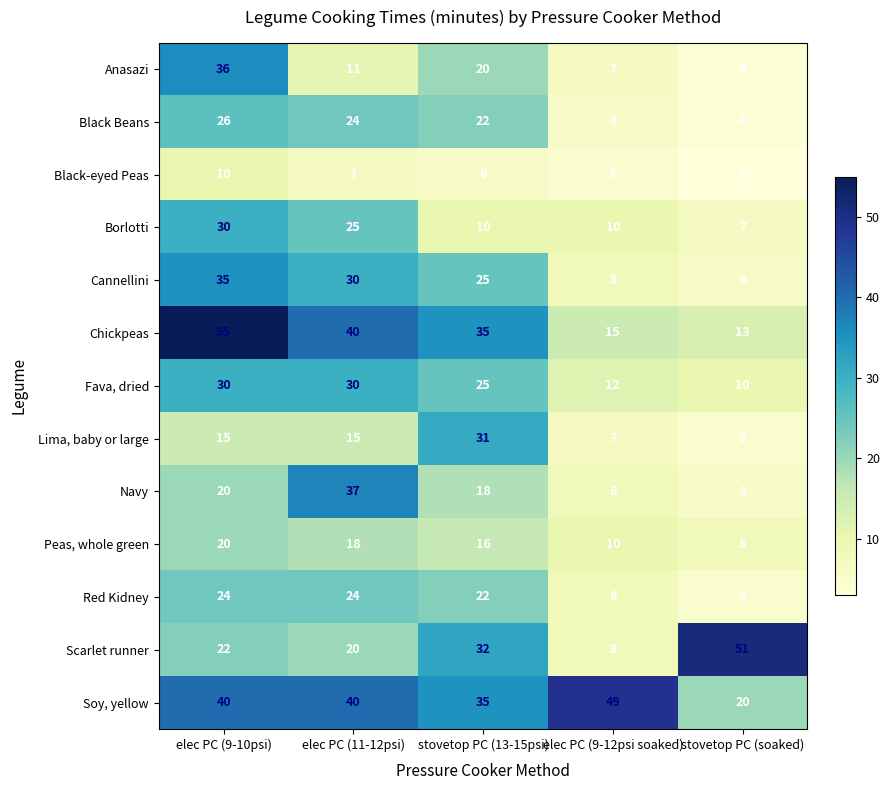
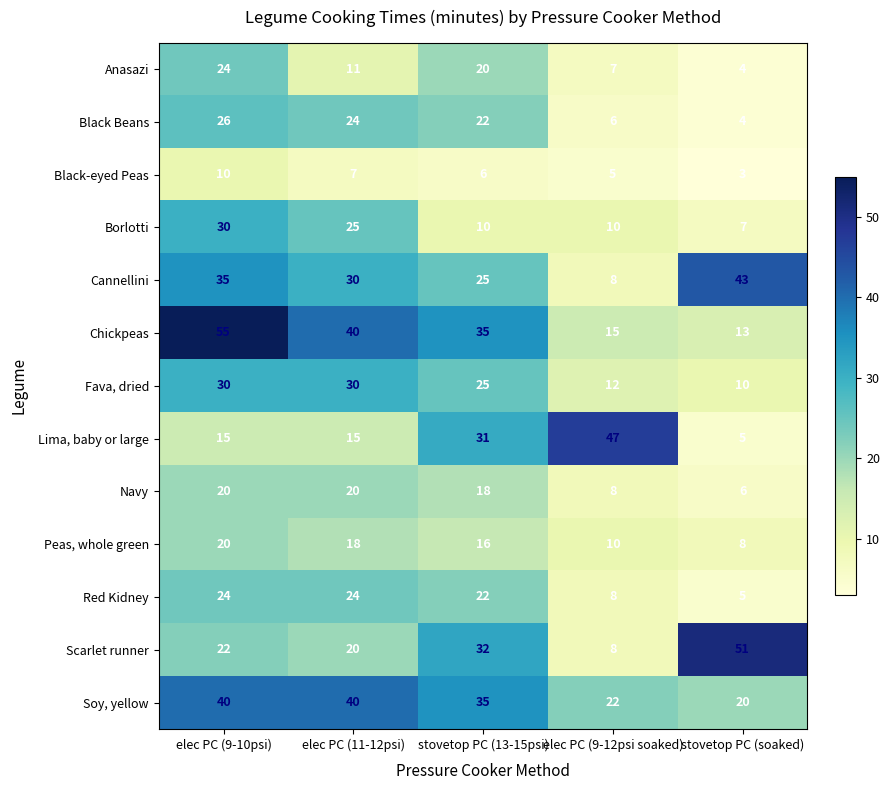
  {
    "Anasazi": {
-     "elec PC (9-10psi)": 36,
+     "elec PC (9-10psi)": 24,
      "elec PC (11-12psi)": 11,
      "stovetop PC (13-15psi)": 20,
      "elec PC (9-12psi soaked)": 7
    },
    "Black Beans": {
      "elec PC (9-10psi)": 26,
      "elec PC (11-12psi)": 24,
      "stovetop PC (13-15psi)": 22,
      "elec PC (9-12psi soaked)": 6
    },
    "Black-eyed Peas": {
      "elec PC (9-10psi)": 10,
      "elec PC (11-12psi)": 7,
      "stovetop PC (13-15psi)": 6,
      "elec PC (9-12psi soaked)": 5
    },
    "Borlotti": {
      "elec PC (9-10psi)": 30,
      "elec PC (11-12psi)": 25,
      "stovetop PC (13-15psi)": 10,
      "elec PC (9-12psi soaked)": 10,
      "stovetop PC (soaked)": 7
    },
    "Cannellini": {
      "elec PC (9-10psi)": 35,
      "elec PC (11-12psi)": 30,
      "stovetop PC (13-15psi)": 25,
      "elec PC (9-12psi soaked)": 8,
-     "stovetop PC (soaked)": 6
+     "stovetop PC (soaked)": 43
    },
    "Chickpeas": {
      "elec PC (11-12psi)": 40,
      "stovetop PC (13-15psi)": 35,
      "elec PC (9-12psi soaked)": 15,
      "stovetop PC (soaked)": 13
    },
    "Fava, dried": {
      "elec PC (9-10psi)": 30,
      "elec PC (11-12psi)": 30,
      "stovetop PC (13-15psi)": 25,
      "elec PC (9-12psi soaked)": 12,
      "stovetop PC (soaked)": 10
    },
    "Lima, baby or large": {
      "elec PC (9-10psi)": 15,
      "elec PC (11-12psi)": 15,
      "stovetop PC (13-15psi)": 31,
-     "elec PC (9-12psi soaked)": 7,
+     "elec PC (9-12psi soaked)": 47,
      "stovetop PC (soaked)": 5
    },
    "Navy": {
      "elec PC (9-10psi)": 20,
-     "elec PC (11-12psi)": 37,
+     "elec PC (11-12psi)": 20,
      "stovetop PC (13-15psi)": 18,
      "elec PC (9-12psi soaked)": 8,
      "stovetop PC (soaked)": 6
    },
    "Peas, whole green": {
      "elec PC (9-10psi)": 20,
      "elec PC (11-12psi)": 18,
      "stovetop PC (13-15psi)": 16,
      "elec PC (9-12psi soaked)": 10,
      "stovetop PC (soaked)": 8
    },
    "Red Kidney": {
      "elec PC (9-10psi)": 24,
      "elec PC (11-12psi)": 24,
      "stovetop PC (13-15psi)": 22,
      "elec PC (9-12psi soaked)": 8,
      "stovetop PC (soaked)": 5
    },
    "Scarlet runner": {
      "elec PC (9-10psi)": 22,
      "elec PC (11-12psi)": 20,
      "stovetop PC (13-15psi)": 32,
      "elec PC (9-12psi soaked)": 8
    },
    "Soy, yellow": {
      "elec PC (9-10psi)": 40,
      "elec PC (11-12psi)": 40,
      "stovetop PC (13-15psi)": 35,
-     "elec PC (9-12psi soaked)": 49,
+     "elec PC (9-12psi soaked)": 22,
      "stovetop PC (soaked)": 20
    }
  }
